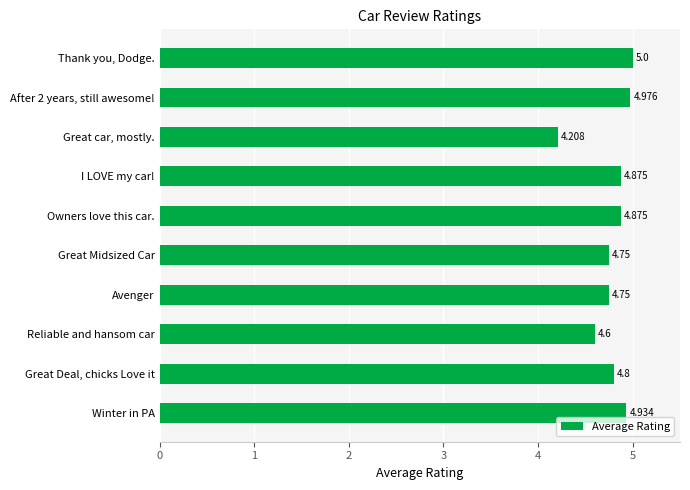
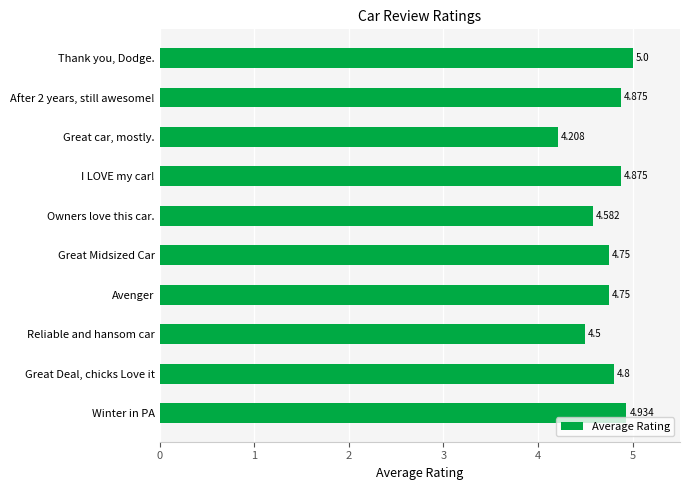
  {
    "Thank you, Dodge.": 5.0,
-   "After 2 years, still awesome!": 4.976,
+   "After 2 years, still awesome!": 4.875,
    "Great car, mostly.": 4.208,
    "I LOVE my car!": 4.875,
-   "Owners love this car.": 4.875,
+   "Owners love this car.": 4.582,
    "Great Midsized Car": 4.75,
    "Avenger": 4.75,
-   "Reliable and hansom car": 4.6,
+   "Reliable and hansom car": 4.5,
    "Great Deal, chicks Love it": 4.8
  }
